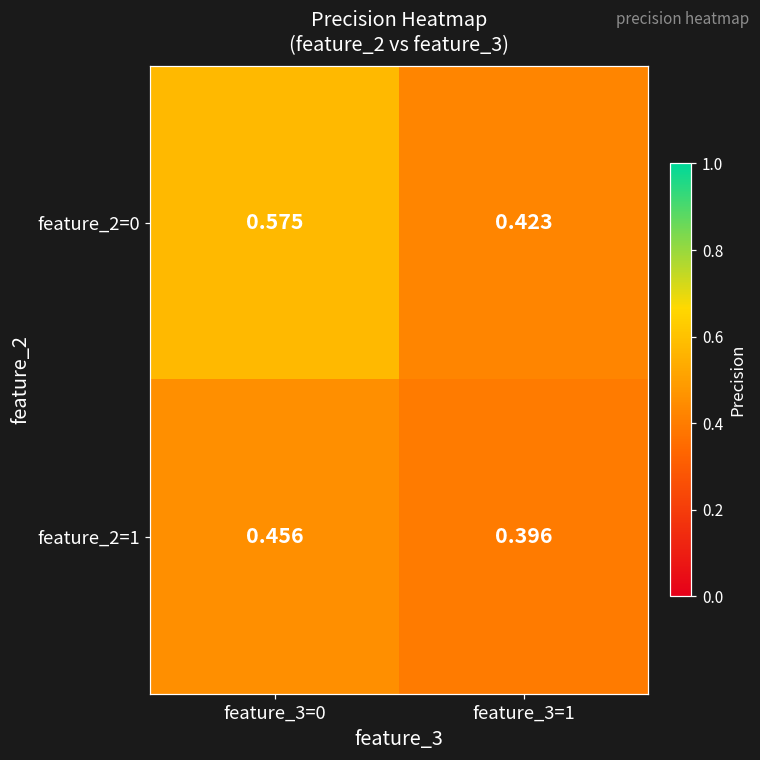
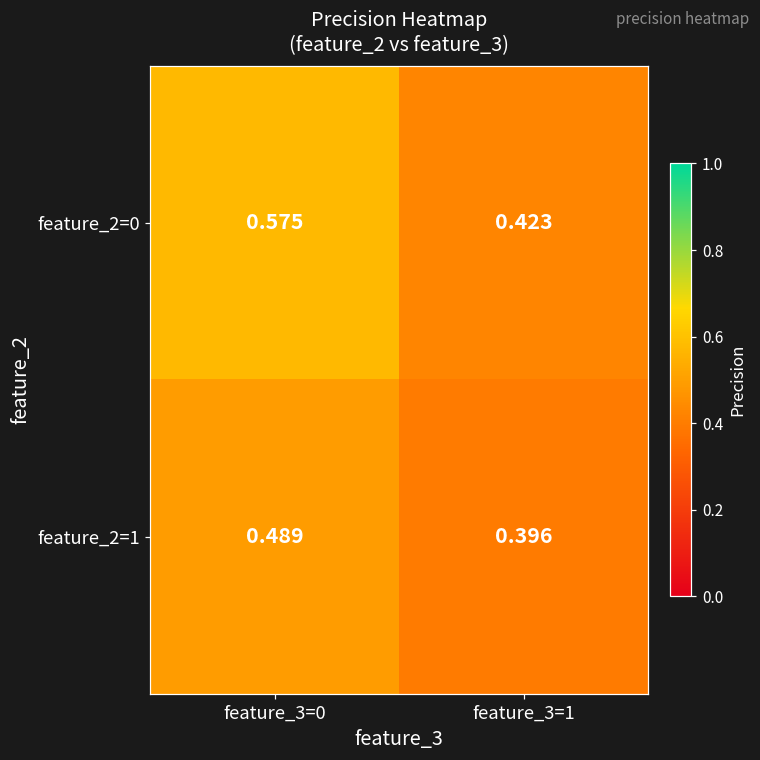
  {
    "feature_2=0": {
      "feature_3=0": 0.575,
      "feature_3=1": 0.423
    },
    "feature_2=1": {
-     "feature_3=0": 0.456,
+     "feature_3=0": 0.489,
      "feature_3=1": 0.396
    }
  }
